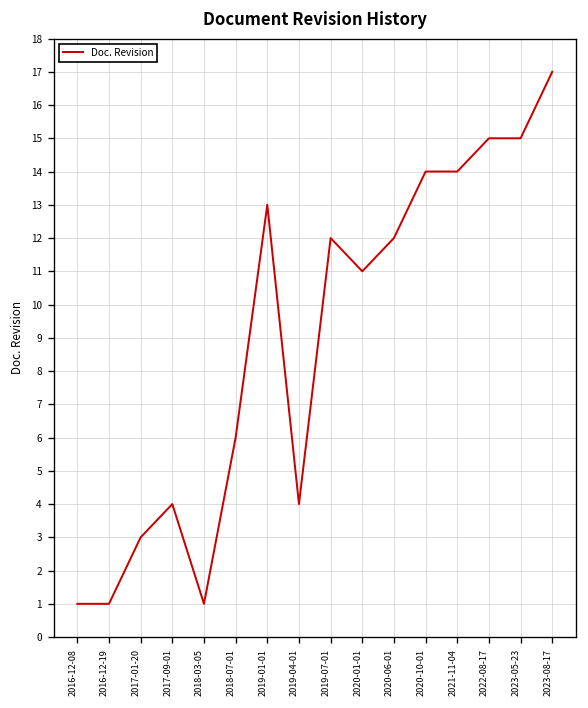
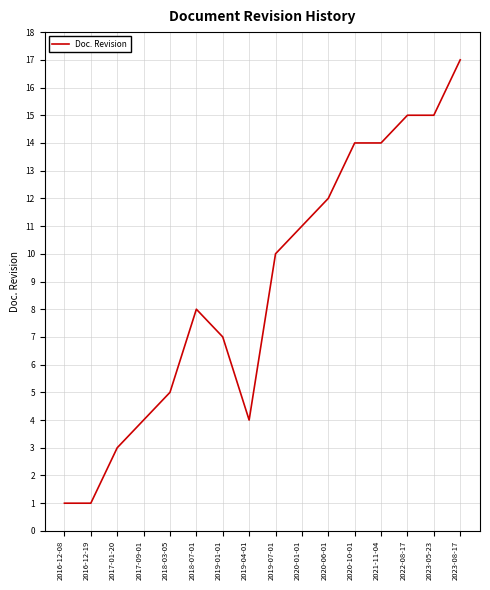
  {
    "2016-12-08": 1,
    "2016-12-19": 1,
    "2017-01-20": 3,
    "2017-09-01": 4,
-   "2018-03-05": 1,
-   "2018-07-01": 6,
-   "2019-01-01": 13,
+   "2018-03-05": 5,
+   "2018-07-01": 8,
+   "2019-01-01": 7,
    "2019-04-01": 4,
-   "2019-07-01": 12,
+   "2019-07-01": 10,
    "2020-01-01": 11,
    "2020-06-01": 12,
    "2020-10-01": 14,
    "2021-11-04": 14,
    "2022-08-17": 15,
    "2023-05-23": 15,
    "2023-08-17": 17
  }
